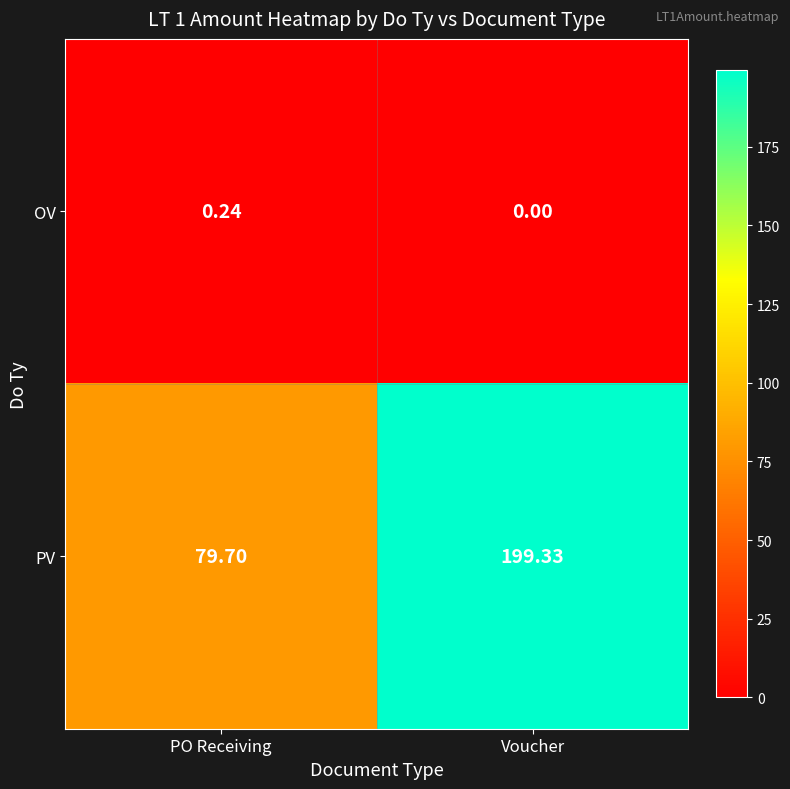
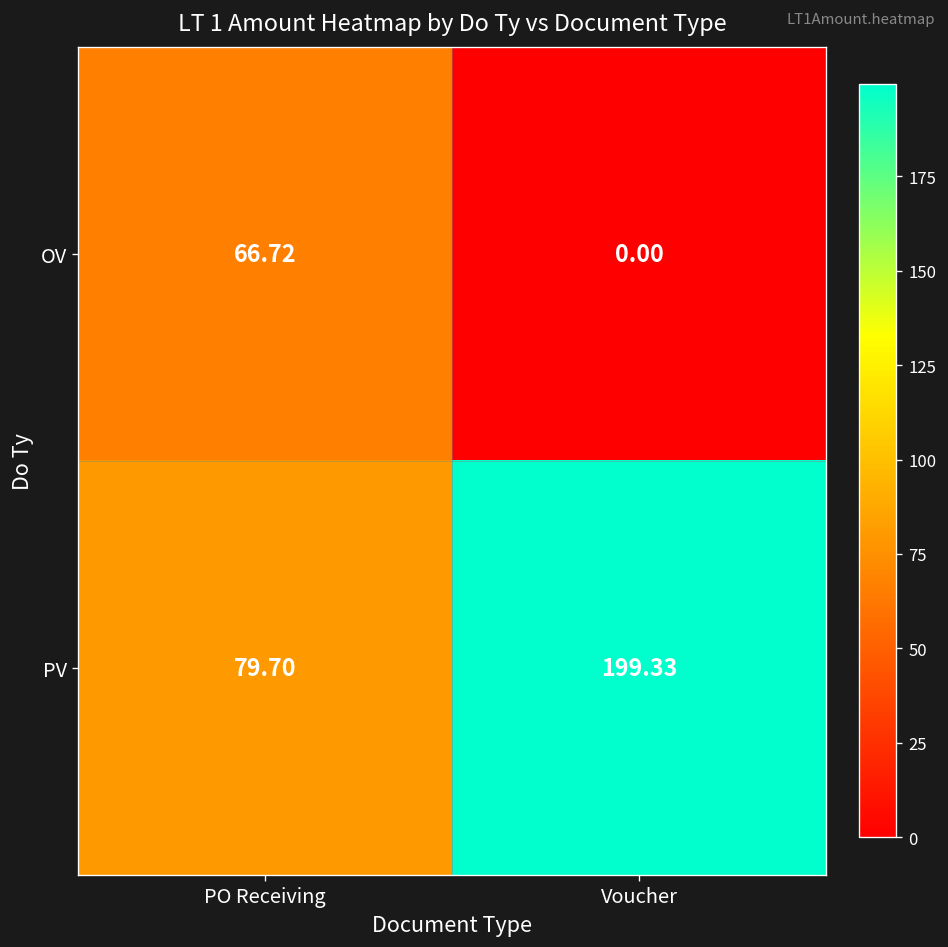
  {
    "OV": {
-     "PO Receiving": 0.24,
+     "PO Receiving": 66.72,
      "Voucher": 0.00
    },
    "PV": {
      "PO Receiving": 79.70,
      "Voucher": 199.33
    }
  }
